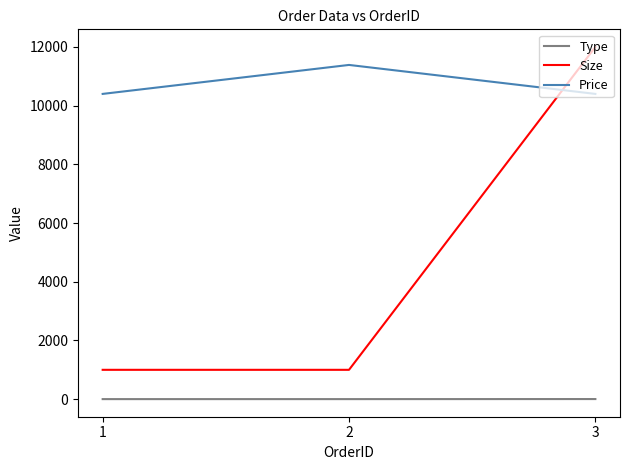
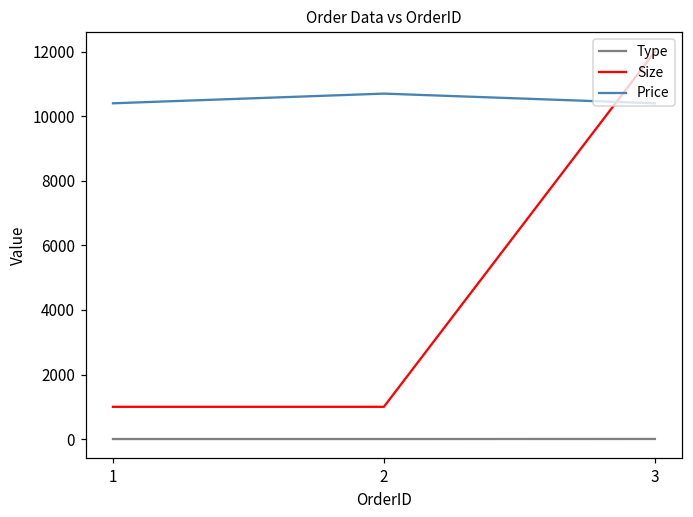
  {
    "Type": {
      "1": 0,
      "2": 0,
      "3": 0
    },
    "Size": {
      "1": 1000,
      "2": 1000
    },
    "Price": {
      "1": 10400,
-     "2": 11400
+     "2": 10700
    }
  }
